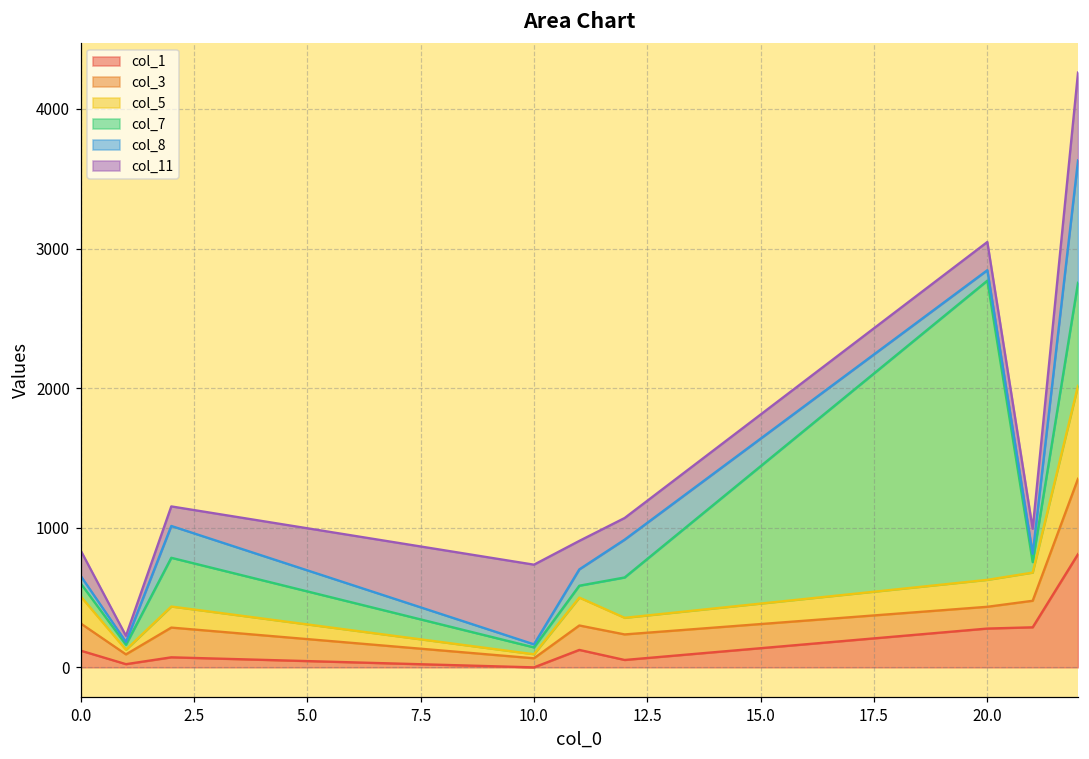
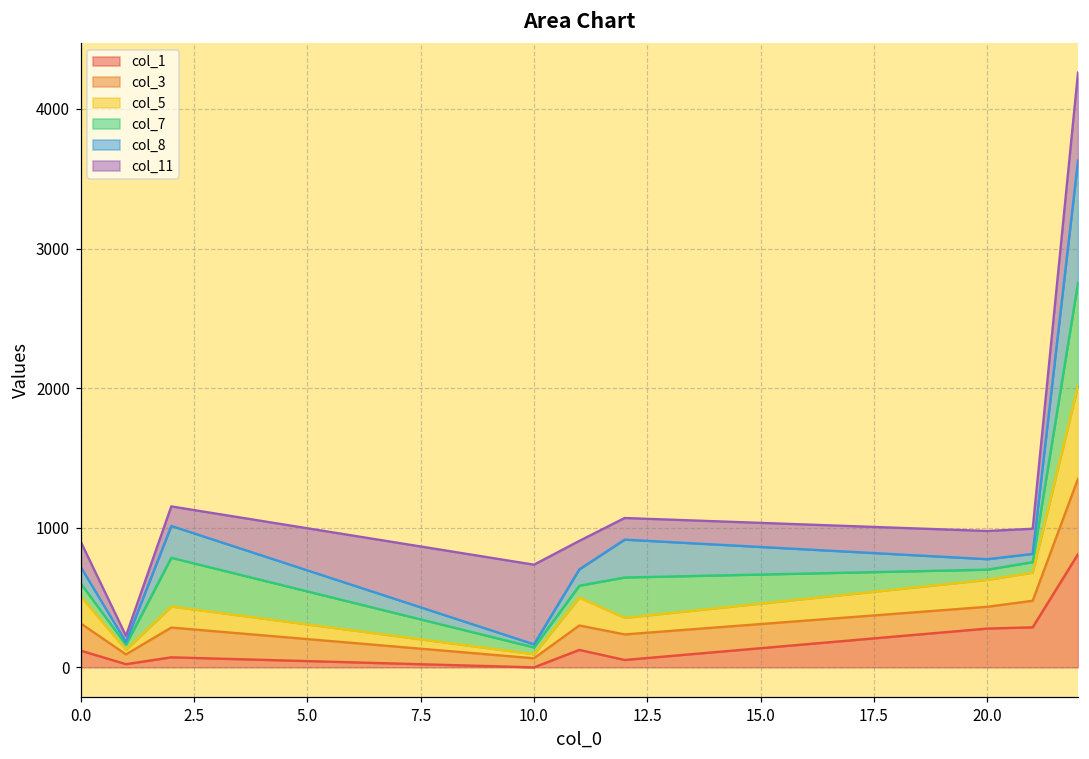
  {
    "col_7": {
      "0.0": 90,
      "10.0": 50,
-     "20.0": 2140
+     "20.0": 70
    },
    "col_8": {
-     "0.0": 50,
+     "0.0": 120,
      "10.0": 20,
      "20.0": 80
    },
    "col_11": {
      "0.0": 180,
      "10.0": 570,
      "20.0": 200
    }
  }
